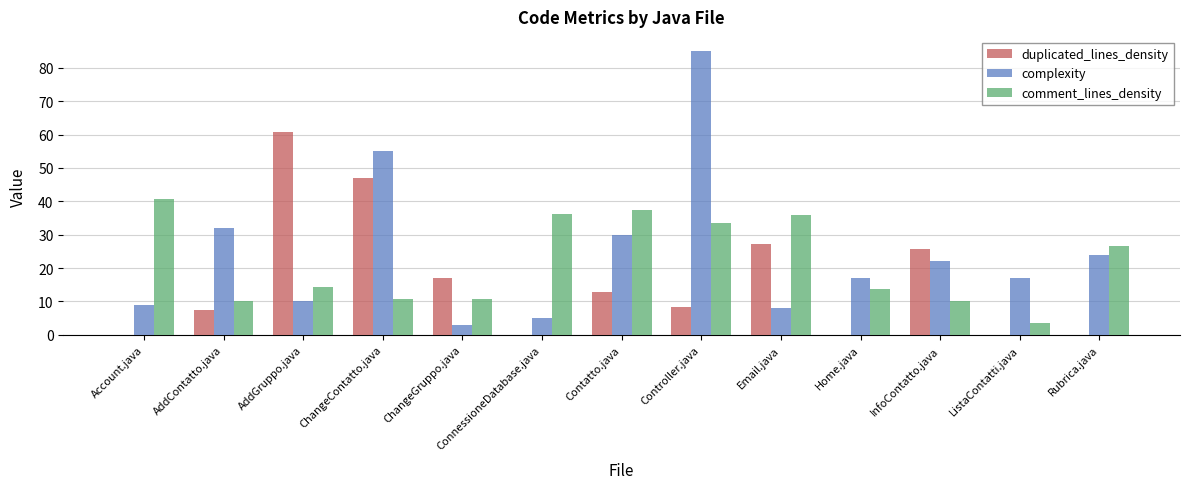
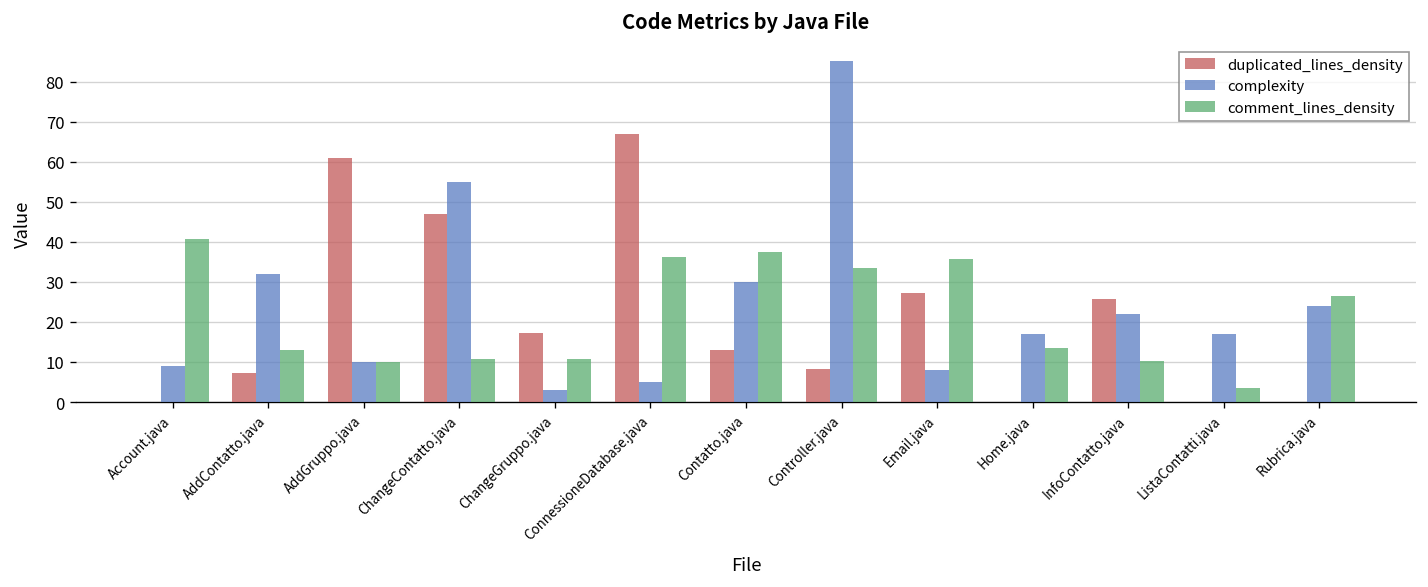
  {
    "duplicated_lines_density": {
      "Account.java": 0,
      "AddContatto.java": 7,
      "AddGruppo.java": 61,
      "ChangeContatto.java": 47,
      "ChangeGruppo.java": 17,
-     "ConnessioneDatabase.java": 0,
+     "ConnessioneDatabase.java": 67,
      "Contatto.java": 13,
      "Controller.java": 8,
      "Email.java": 27,
      "Home.java": 0,
      "InfoContatto.java": 26,
      "ListaContatti.java": 0,
      "Rubrica.java": 0
    },
    "complexity": {
      "Account.java": 9,
      "AddContatto.java": 32,
      "AddGruppo.java": 10,
      "ChangeContatto.java": 55,
      "ChangeGruppo.java": 3,
      "ConnessioneDatabase.java": 5,
      "Contatto.java": 30,
      "Controller.java": 85,
      "Email.java": 8,
      "Home.java": 17,
      "InfoContatto.java": 22,
      "ListaContatti.java": 17,
      "Rubrica.java": 24
    },
    "comment_lines_density": {
      "Account.java": 41,
-     "AddContatto.java": 10,
-     "AddGruppo.java": 14,
+     "AddContatto.java": 13,
+     "AddGruppo.java": 10,
      "ChangeContatto.java": 11,
      "ChangeGruppo.java": 11,
      "ConnessioneDatabase.java": 36,
      "Contatto.java": 38,
      "Controller.java": 33,
      "Email.java": 36,
      "Home.java": 14,
      "InfoContatto.java": 10,
      "ListaContatti.java": 4,
      "Rubrica.java": 27
    }
  }
